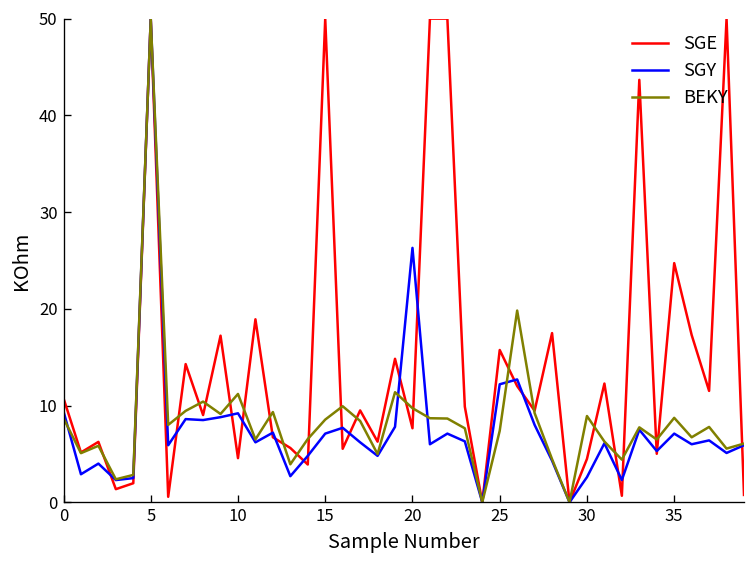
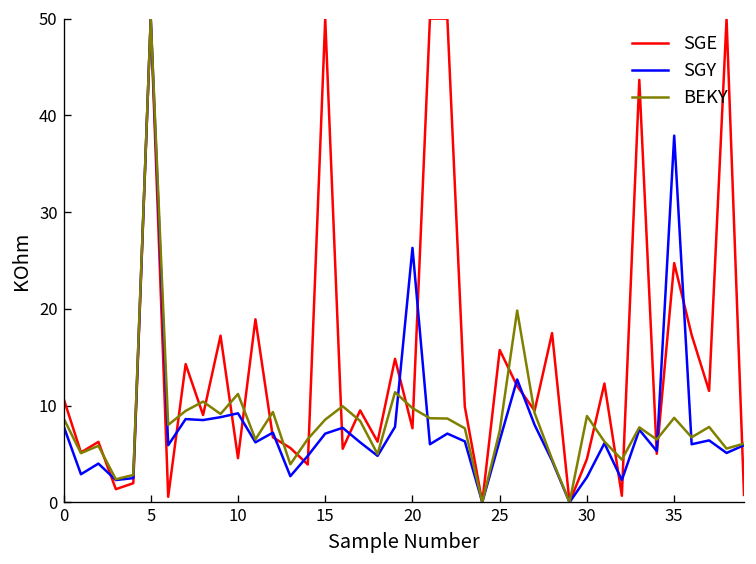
  {
    "SGE": {
      "0": 11,
      "10": 5,
      "15": 50,
      "20": 8,
      "25": 16,
      "30": 4,
      "35": 25
    },
    "SGY": {
-     "0": 9,
+     "0": 8,
      "10": 9,
      "15": 7,
      "20": 26,
-     "25": 12,
+     "25": 6,
      "30": 3,
-     "35": 7
+     "35": 38
    },
    "BEKY": {
      "0": 9,
      "10": 11,
      "15": 9,
      "20": 10,
      "25": 7,
      "30": 9,
      "35": 9
    }
  }
